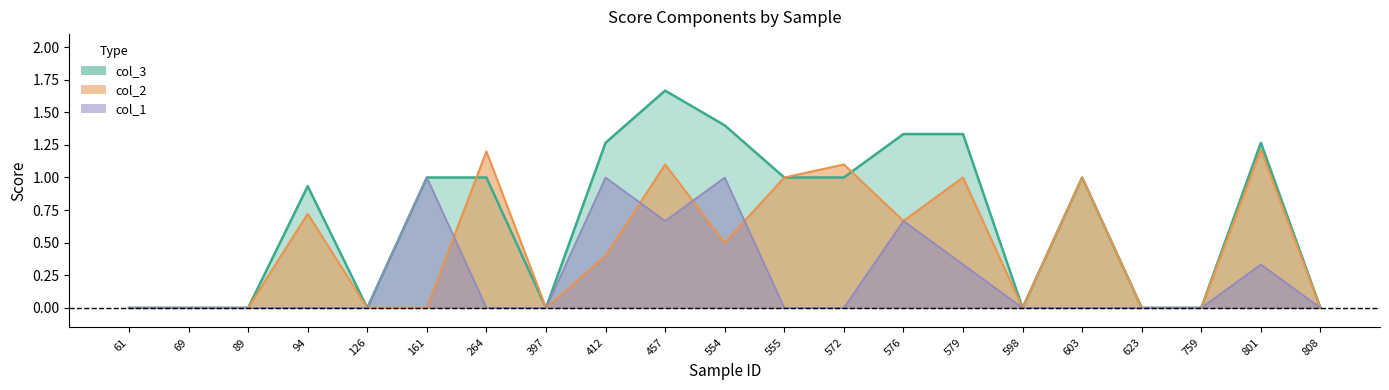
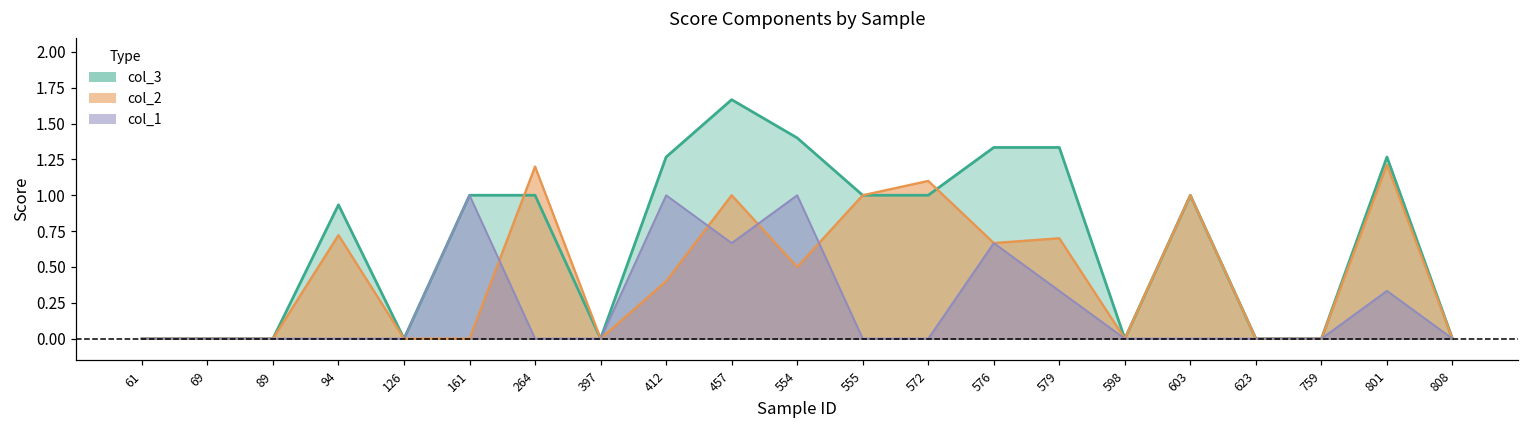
  {
    "col_2": {
      "94": 0.72,
      "161": 0.0,
      "264": 1.2,
      "412": 0.4,
-     "457": 1.1,
+     "457": 1.0,
      "554": 0.5,
      "572": 1.1,
-     "579": 1.0,
+     "579": 0.7,
      "801": 1.2
    }
  }
